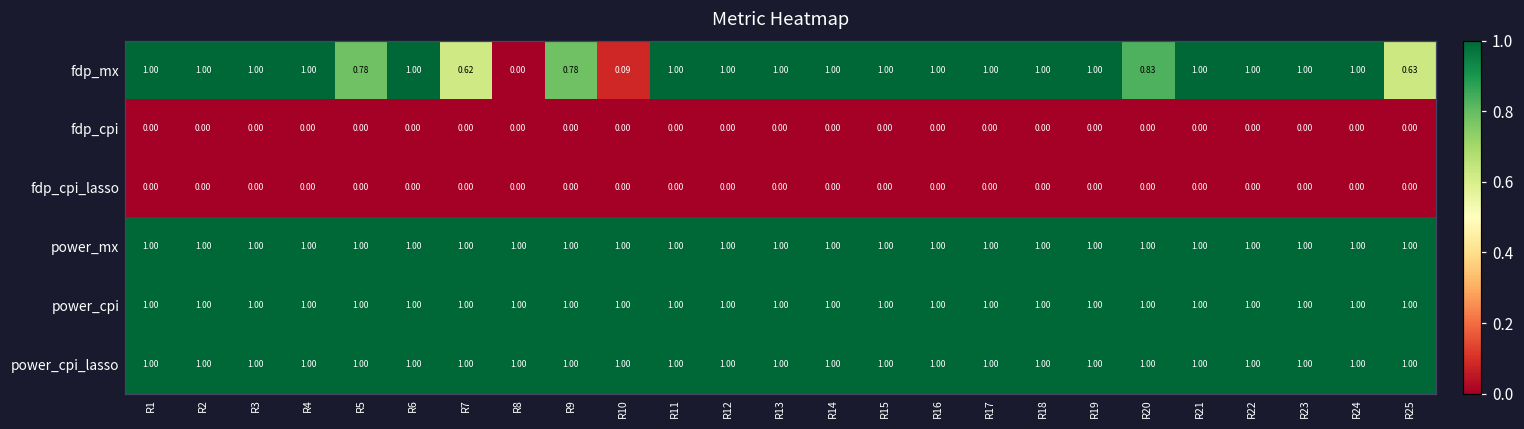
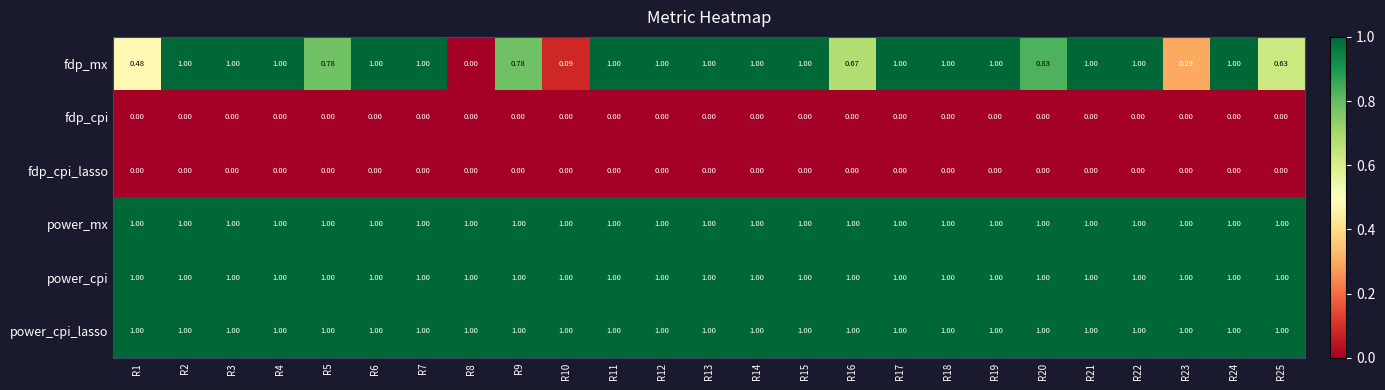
  {
    "fdp_mx": {
-     "R1": 1.00,
+     "R1": 0.48,
      "R2": 1.00,
      "R3": 1.00,
      "R4": 1.00,
      "R5": 0.78,
      "R6": 1.00,
-     "R7": 0.62,
+     "R7": 1.00,
      "R8": 0.00,
      "R9": 0.78,
      "R10": 0.09,
      "R11": 1.00,
      "R12": 1.00,
      "R13": 1.00,
      "R14": 1.00,
      "R15": 1.00,
-     "R16": 1.00,
+     "R16": 0.67,
      "R17": 1.00,
      "R18": 1.00,
      "R19": 1.00,
      "R20": 0.83,
      "R21": 1.00,
      "R22": 1.00,
-     "R23": 1.00,
+     "R23": 0.29,
      "R24": 1.00,
      "R25": 0.63
    },
    "fdp_cpi": {
      "R1": 0.00,
      "R2": 0.00,
      "R3": 0.00,
      "R4": 0.00,
      "R5": 0.00,
      "R6": 0.00,
      "R7": 0.00,
      "R8": 0.00,
      "R9": 0.00,
      "R10": 0.00,
      "R11": 0.00,
      "R12": 0.00,
      "R13": 0.00,
      "R14": 0.00,
      "R15": 0.00,
      "R16": 0.00,
      "R17": 0.00,
      "R18": 0.00,
      "R19": 0.00,
      "R20": 0.00,
      "R21": 0.00,
      "R22": 0.00,
      "R23": 0.00,
      "R24": 0.00,
      "R25": 0.00
    },
    "fdp_cpi_lasso": {
      "R1": 0.00,
      "R2": 0.00,
      "R3": 0.00,
      "R4": 0.00,
      "R5": 0.00,
      "R6": 0.00,
      "R7": 0.00,
      "R8": 0.00,
      "R9": 0.00,
      "R10": 0.00,
      "R11": 0.00,
      "R12": 0.00,
      "R13": 0.00,
      "R14": 0.00,
      "R15": 0.00,
      "R16": 0.00,
      "R17": 0.00,
      "R18": 0.00,
      "R19": 0.00,
      "R20": 0.00,
      "R21": 0.00,
      "R22": 0.00,
      "R23": 0.00,
      "R24": 0.00,
      "R25": 0.00
    },
    "power_mx": {
      "R1": 1.00,
      "R2": 1.00,
      "R3": 1.00,
      "R4": 1.00,
      "R5": 1.00,
      "R6": 1.00,
      "R7": 1.00,
      "R8": 1.00,
      "R9": 1.00,
      "R10": 1.00,
      "R11": 1.00,
      "R12": 1.00,
      "R13": 1.00,
      "R14": 1.00,
      "R15": 1.00,
      "R16": 1.00,
      "R17": 1.00,
      "R18": 1.00,
      "R19": 1.00,
      "R20": 1.00,
      "R21": 1.00,
      "R22": 1.00,
      "R23": 1.00,
      "R24": 1.00,
      "R25": 1.00
    },
    "power_cpi": {
      "R1": 1.00,
      "R2": 1.00,
      "R3": 1.00,
      "R4": 1.00,
      "R5": 1.00,
      "R6": 1.00,
      "R7": 1.00,
      "R8": 1.00,
      "R9": 1.00,
      "R10": 1.00,
      "R11": 1.00,
      "R12": 1.00,
      "R13": 1.00,
      "R14": 1.00,
      "R15": 1.00,
      "R16": 1.00,
      "R17": 1.00,
      "R18": 1.00,
      "R19": 1.00,
      "R20": 1.00,
      "R21": 1.00,
      "R22": 1.00,
      "R23": 1.00,
      "R24": 1.00,
      "R25": 1.00
    },
    "power_cpi_lasso": {
      "R1": 1.00,
      "R2": 1.00,
      "R3": 1.00,
      "R4": 1.00,
      "R5": 1.00,
      "R6": 1.00,
      "R7": 1.00,
      "R8": 1.00,
      "R9": 1.00,
      "R10": 1.00,
      "R11": 1.00,
      "R12": 1.00,
      "R13": 1.00,
      "R14": 1.00,
      "R15": 1.00,
      "R16": 1.00,
      "R17": 1.00,
      "R18": 1.00,
      "R19": 1.00,
      "R20": 1.00,
      "R21": 1.00,
      "R22": 1.00,
      "R23": 1.00,
      "R24": 1.00,
      "R25": 1.00
    }
  }
